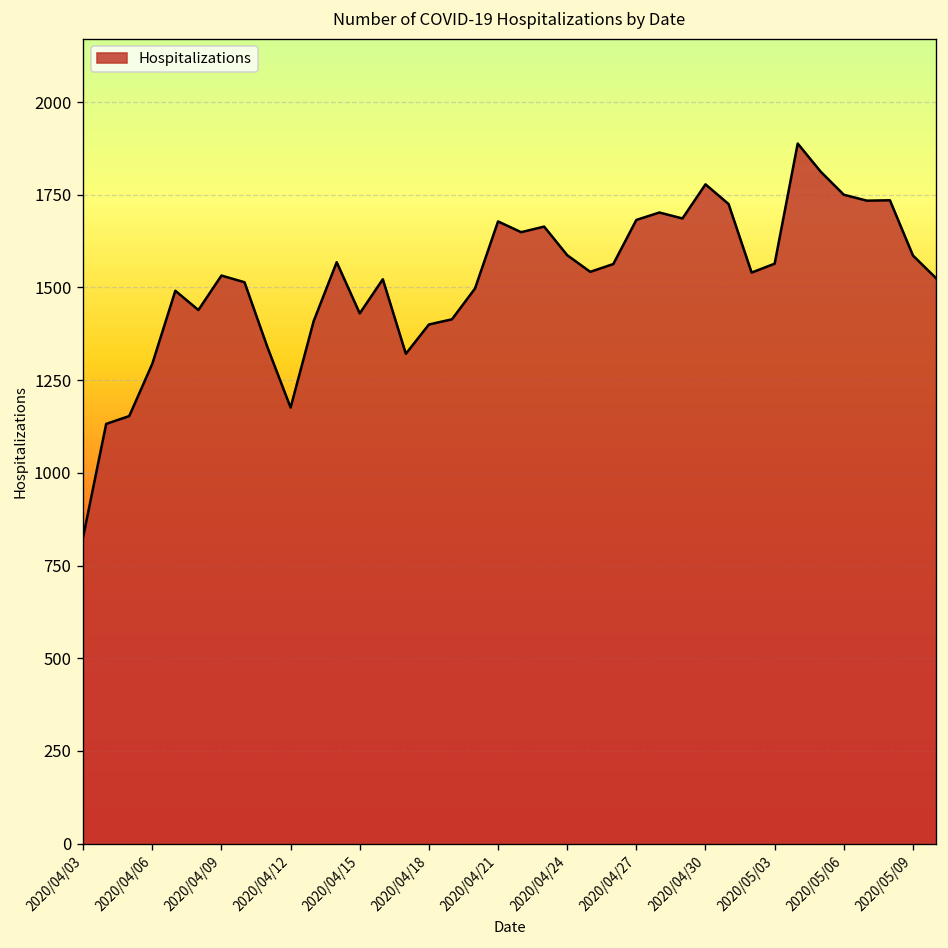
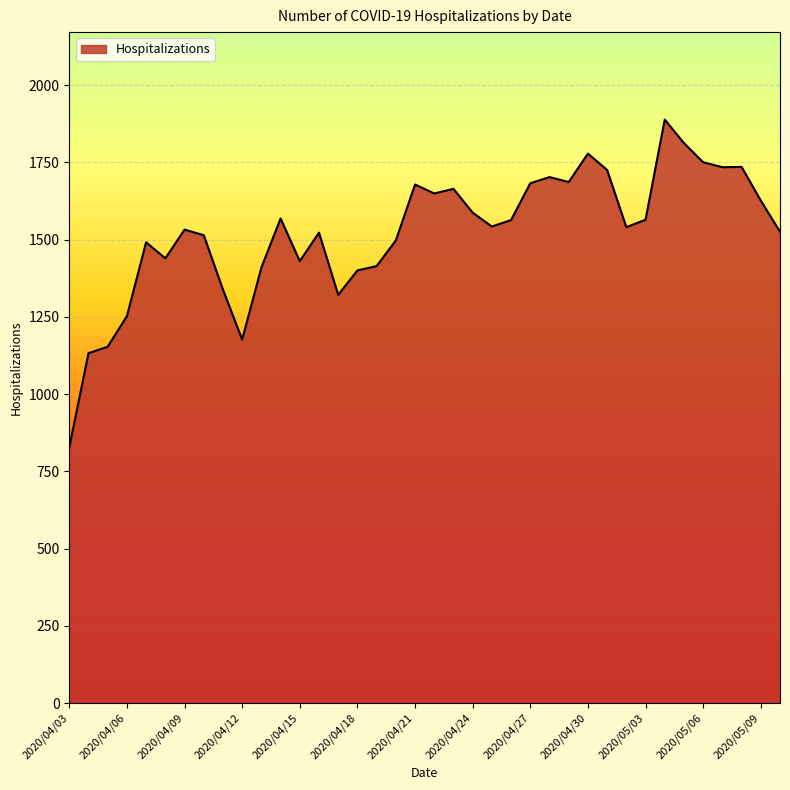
  {
    "2020/04/03": 830,
-   "2020/04/06": 1290,
+   "2020/04/06": 1250,
    "2020/04/09": 1530,
    "2020/04/12": 1180,
    "2020/04/15": 1430,
    "2020/04/18": 1400,
    "2020/04/21": 1680,
    "2020/04/24": 1590,
    "2020/04/27": 1680,
    "2020/04/30": 1780,
    "2020/05/03": 1560,
    "2020/05/06": 1750,
-   "2020/05/09": 1590
+   "2020/05/09": 1630
  }
